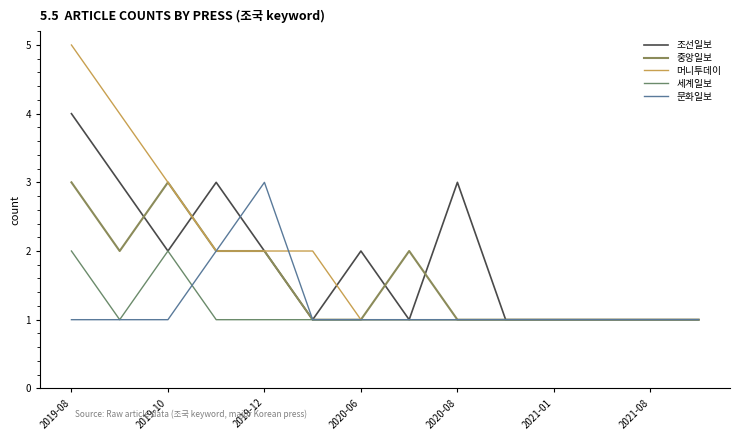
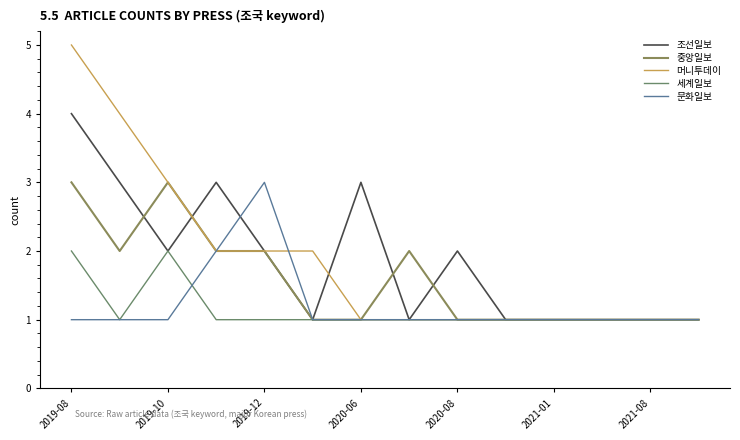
  {
    "조선일보": {
      "2019-08": 4,
-     "2020-06": 2,
-     "2020-08": 3
+     "2020-06": 3,
+     "2020-08": 2
    },
    "머니투데이": {
      "2019-08": 5
    }
  }
